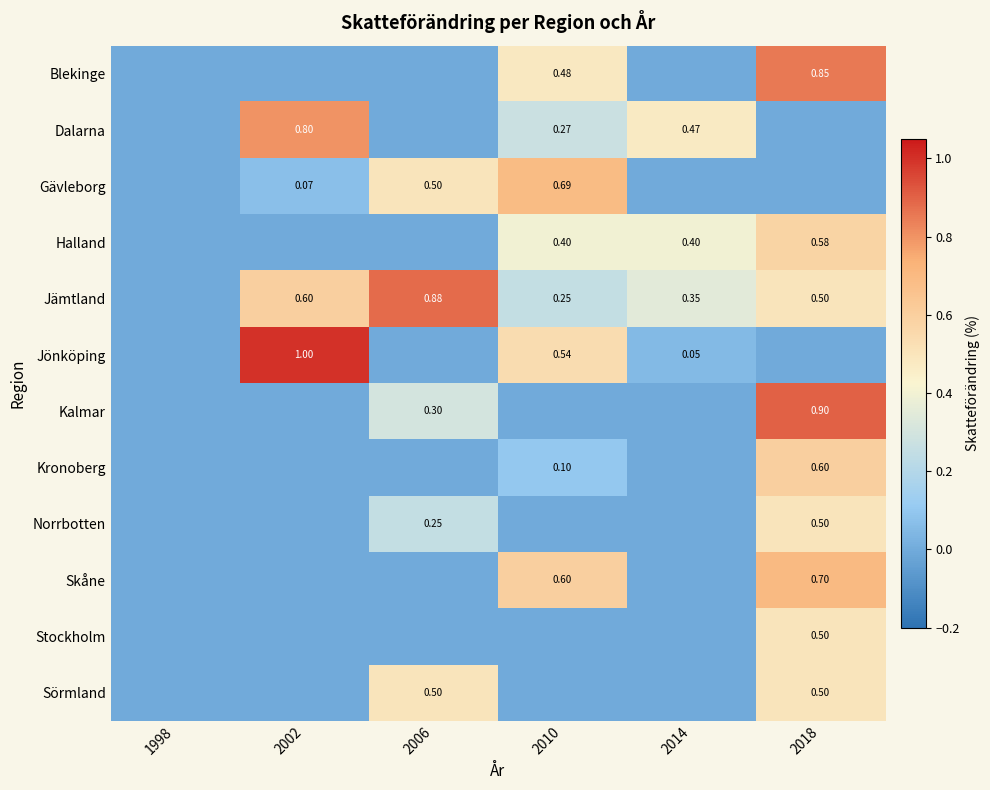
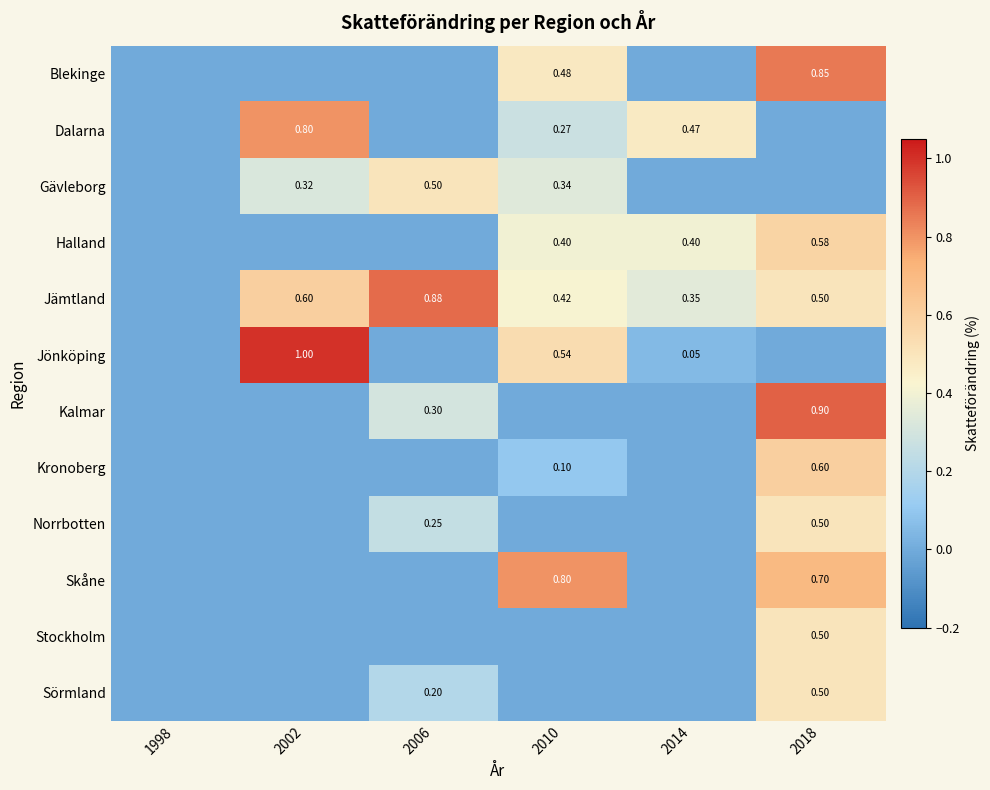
  {
    "Blekinge": {
      "2010": 0.48,
      "2018": 0.85
    },
    "Dalarna": {
      "2002": 0.80,
      "2010": 0.27,
      "2014": 0.47
    },
    "Gävleborg": {
-     "2002": 0.07,
+     "2002": 0.32,
      "2006": 0.50,
-     "2010": 0.69
+     "2010": 0.34
    },
    "Halland": {
      "2010": 0.40,
      "2014": 0.40,
      "2018": 0.58
    },
    "Jämtland": {
      "2002": 0.60,
      "2006": 0.88,
-     "2010": 0.25,
+     "2010": 0.42,
      "2014": 0.35,
      "2018": 0.50
    },
    "Jönköping": {
      "2002": 1.00,
      "2010": 0.54,
      "2014": 0.05
    },
    "Kalmar": {
      "2006": 0.30,
      "2018": 0.90
    },
    "Kronoberg": {
      "2010": 0.10,
      "2018": 0.60
    },
    "Norrbotten": {
      "2006": 0.25,
      "2018": 0.50
    },
    "Skåne": {
-     "2010": 0.60,
+     "2010": 0.80,
      "2018": 0.70
    },
    "Stockholm": {
      "2018": 0.50
    },
    "Sörmland": {
-     "2006": 0.50,
+     "2006": 0.20,
      "2018": 0.50
    }
  }
